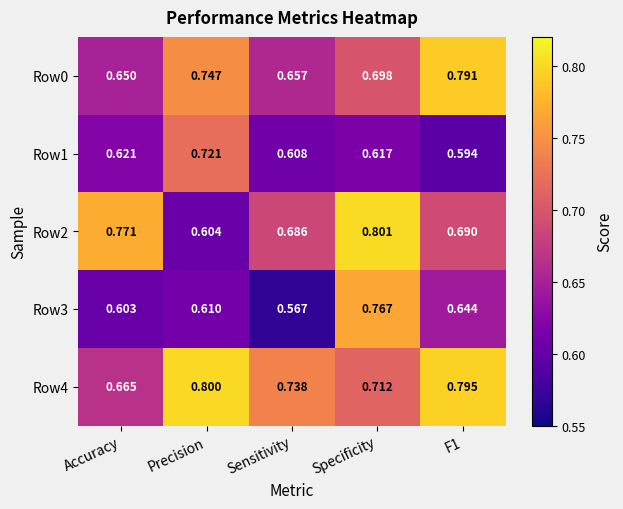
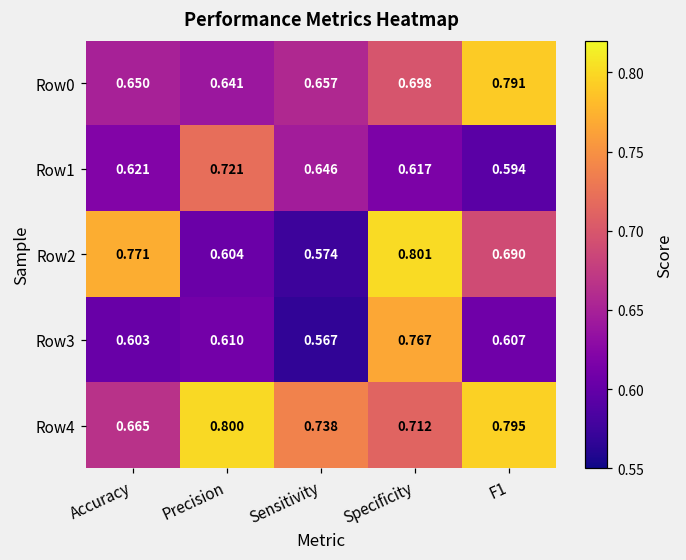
  {
    "Row0": {
      "Accuracy": 0.650,
-     "Precision": 0.747,
+     "Precision": 0.641,
      "Sensitivity": 0.657,
      "Specificity": 0.698,
      "F1": 0.791
    },
    "Row1": {
      "Accuracy": 0.621,
      "Precision": 0.721,
-     "Sensitivity": 0.608,
+     "Sensitivity": 0.646,
      "Specificity": 0.617,
      "F1": 0.594
    },
    "Row2": {
      "Accuracy": 0.771,
      "Precision": 0.604,
-     "Sensitivity": 0.686,
+     "Sensitivity": 0.574,
      "Specificity": 0.801,
      "F1": 0.690
    },
    "Row3": {
      "Accuracy": 0.603,
      "Precision": 0.610,
      "Sensitivity": 0.567,
      "Specificity": 0.767,
-     "F1": 0.644
+     "F1": 0.607
    },
    "Row4": {
      "Accuracy": 0.665,
      "Precision": 0.800,
      "Sensitivity": 0.738,
      "Specificity": 0.712,
      "F1": 0.795
    }
  }
